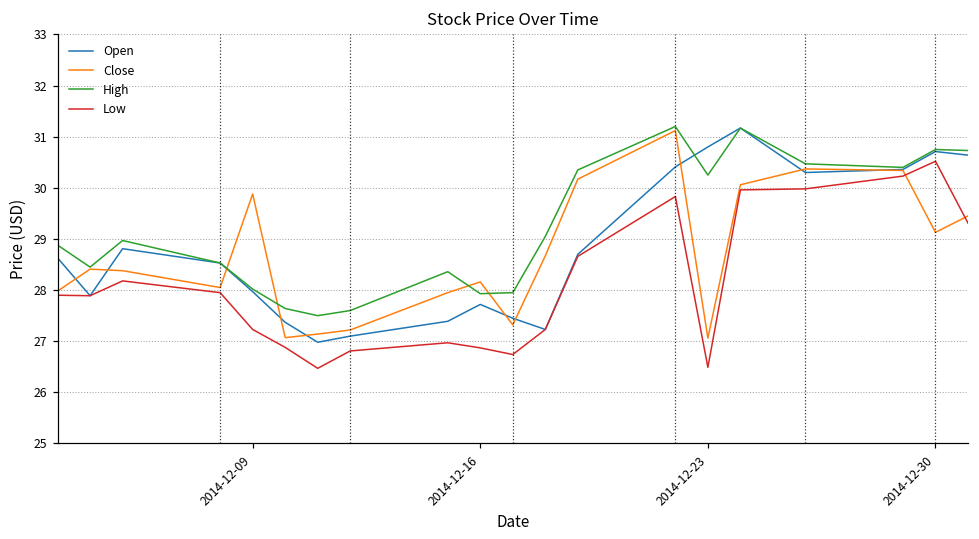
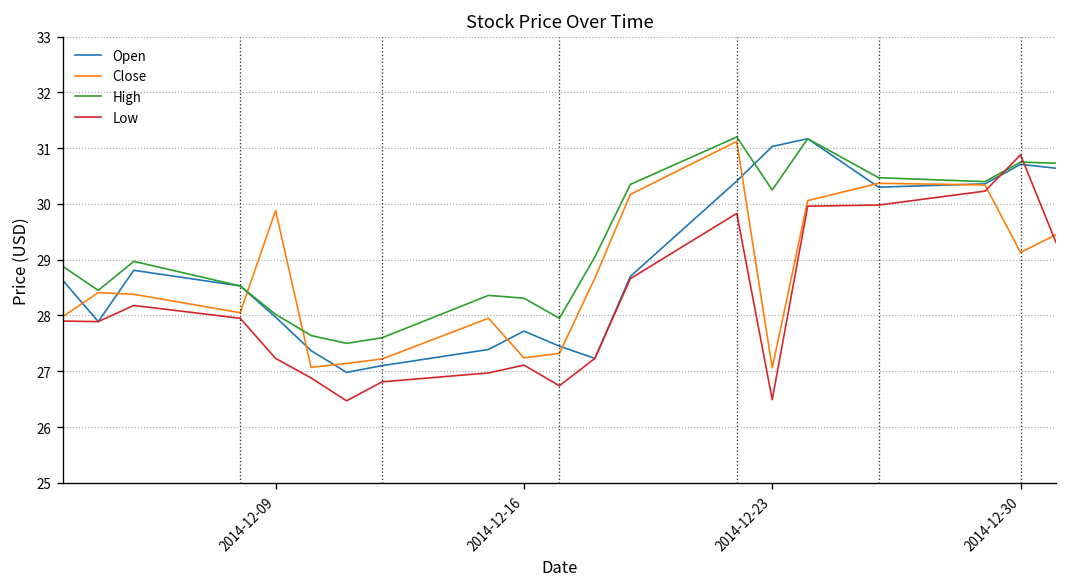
  {
    "Open": {
      "2014-12-16": 27.7,
-     "2014-12-23": 30.8
+     "2014-12-23": 31.0
    },
    "Close": {
      "2014-12-09": 29.9,
-     "2014-12-16": 28.2,
+     "2014-12-16": 27.2,
      "2014-12-23": 27.1,
      "2014-12-30": 29.1
    },
    "High": {
-     "2014-12-16": 27.9,
+     "2014-12-16": 28.3,
      "2014-12-23": 30.3
    },
    "Low": {
      "2014-12-09": 27.2,
-     "2014-12-16": 26.9,
+     "2014-12-16": 27.1,
      "2014-12-23": 26.5,
-     "2014-12-30": 30.5
+     "2014-12-30": 30.9
    }
  }
